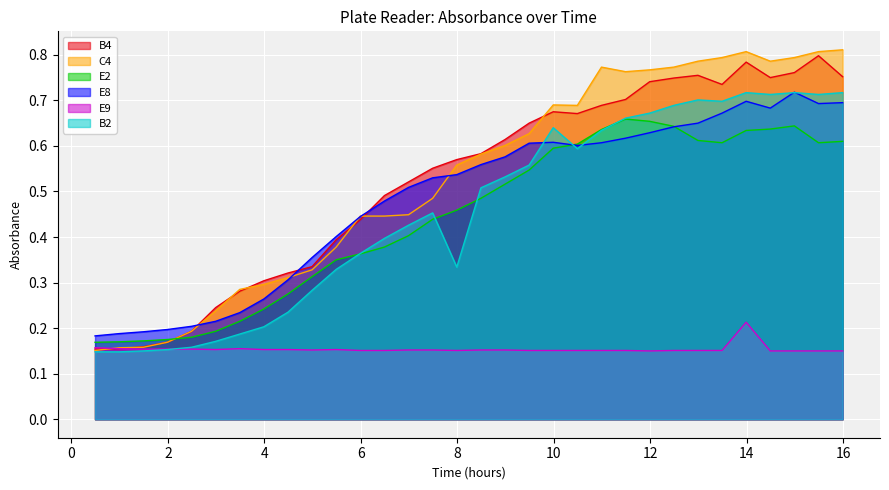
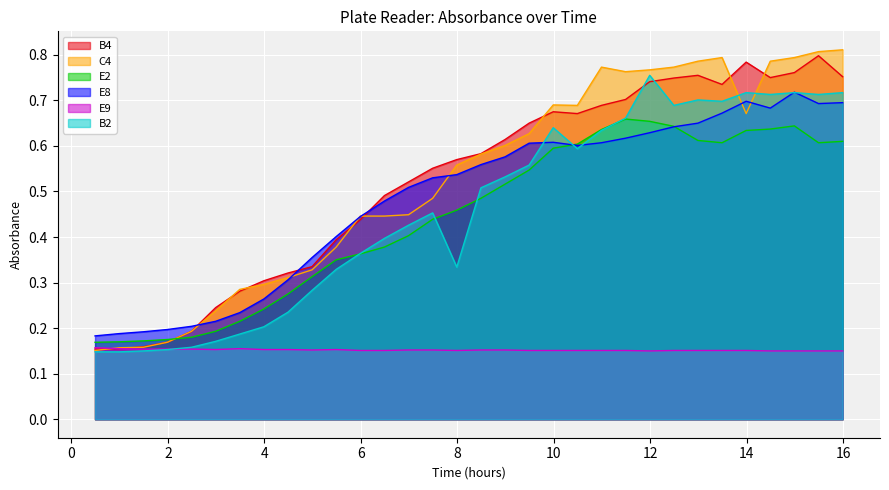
  {
    "B4": {
      "4": 0.30,
      "6": 0.44,
      "8": 0.57,
      "10": 0.68,
      "12": 0.74,
      "14": 0.78,
      "16": 0.75
    },
    "C4": {
      "4": 0.30,
      "8": 0.56,
      "10": 0.69,
      "12": 0.77,
-     "14": 0.81,
+     "14": 0.67,
      "16": 0.81
    },
    "E2": {
      "4": 0.24,
      "8": 0.46,
      "10": 0.60,
      "12": 0.65,
      "14": 0.63,
      "16": 0.61
    },
    "E8": {
      "4": 0.26,
      "8": 0.54,
      "10": 0.61,
      "12": 0.63,
      "14": 0.70,
      "16": 0.70
    },
    "E9": {
      "4": 0.15,
      "6": 0.15,
      "8": 0.15,
      "10": 0.15,
      "12": 0.15,
-     "14": 0.21,
+     "14": 0.15,
      "16": 0.15
    },
    "B2": {
      "4": 0.20,
      "8": 0.33,
      "10": 0.64,
-     "12": 0.67,
+     "12": 0.76,
      "14": 0.72,
      "16": 0.72
    }
  }
